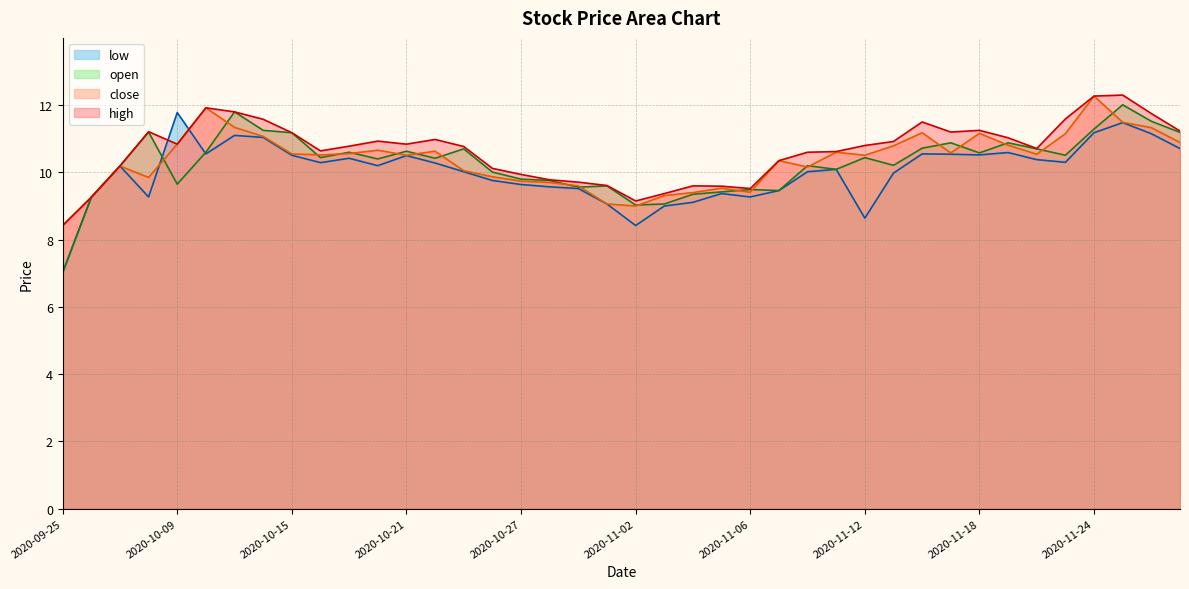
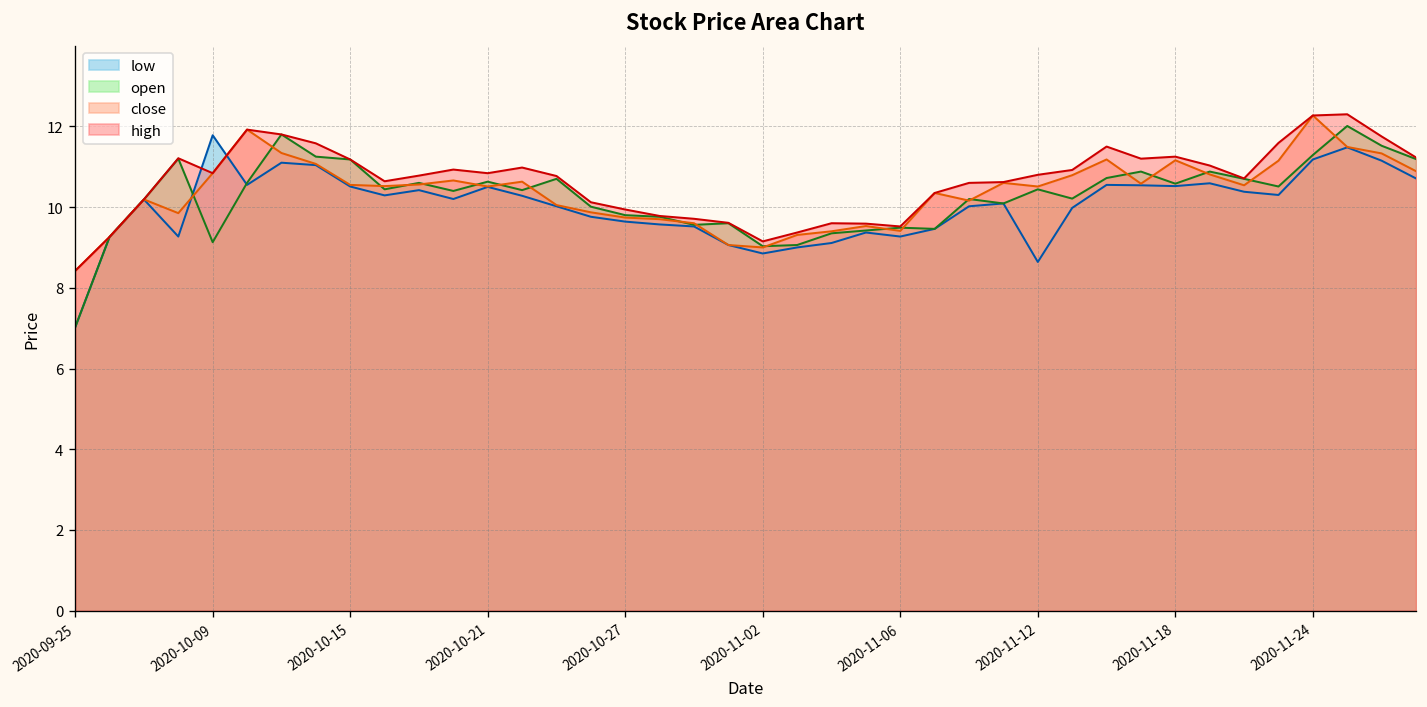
  {
    "low": {
      "2020-10-09": 11.8,
      "2020-10-27": 9.6,
-     "2020-11-02": 8.4,
+     "2020-11-02": 8.9,
      "2020-11-06": 9.3,
      "2020-11-12": 8.6,
      "2020-11-24": 11.2
    },
    "open": {
-     "2020-10-09": 9.7,
+     "2020-10-09": 9.1,
      "2020-10-21": 10.6,
      "2020-11-24": 11.3
    }
  }
